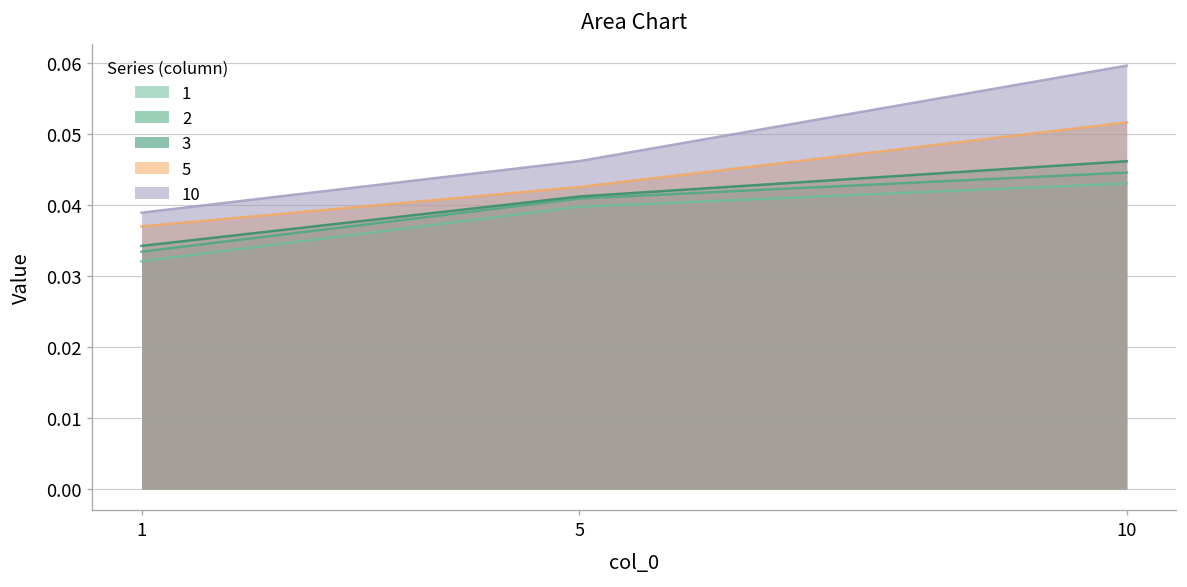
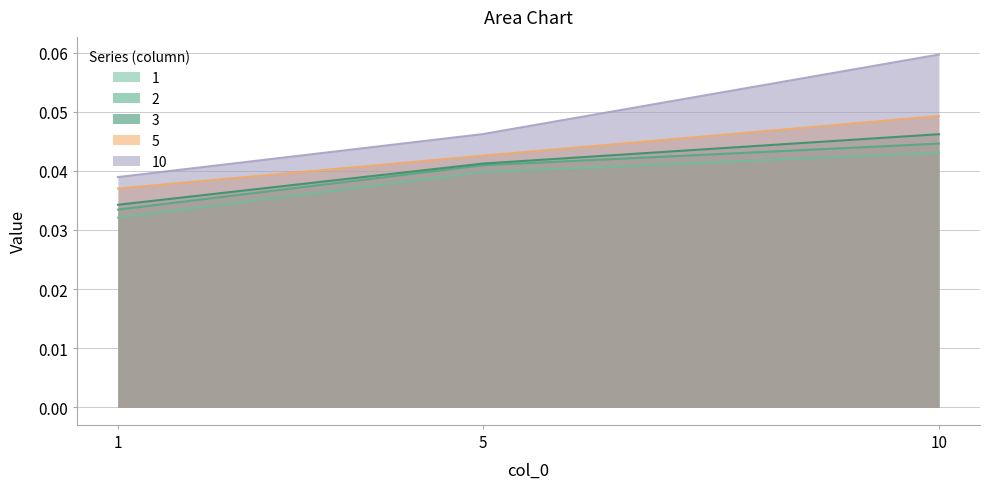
  {
    "5": {
      "1": 0.037,
      "5": 0.043,
-     "10": 0.052
+     "10": 0.049
    }
  }
